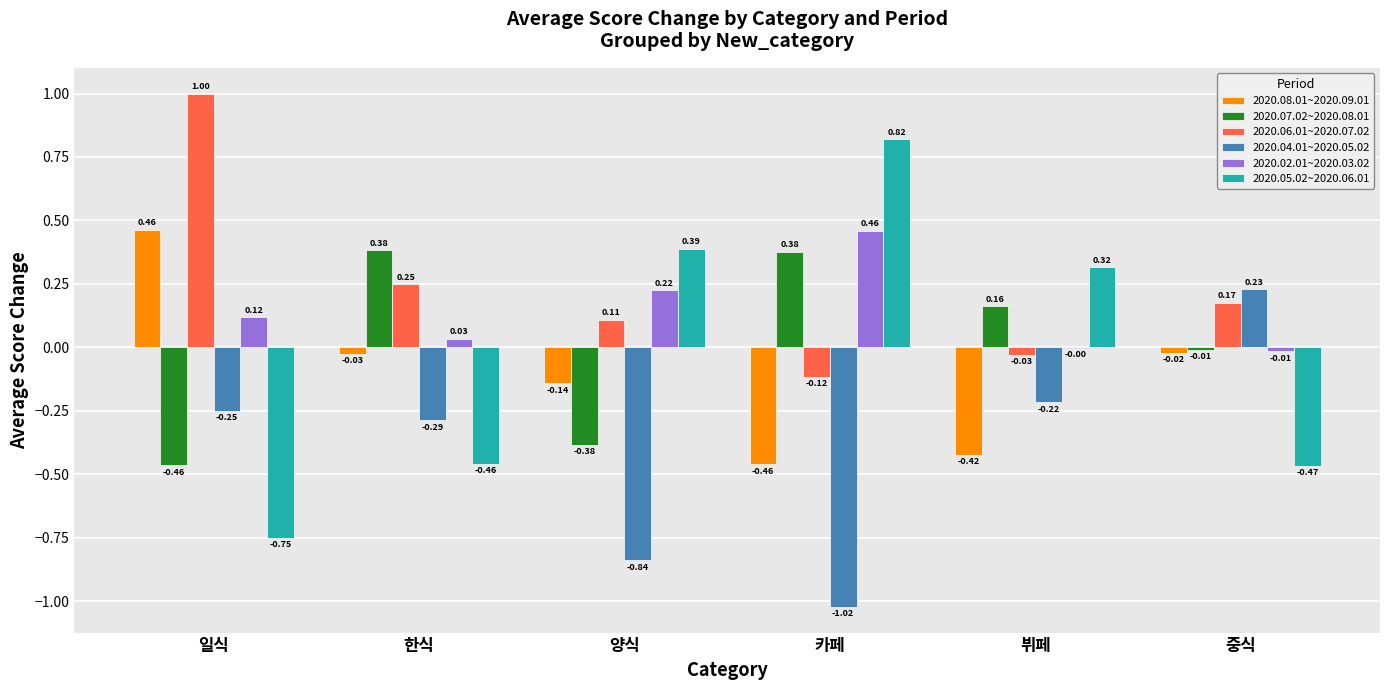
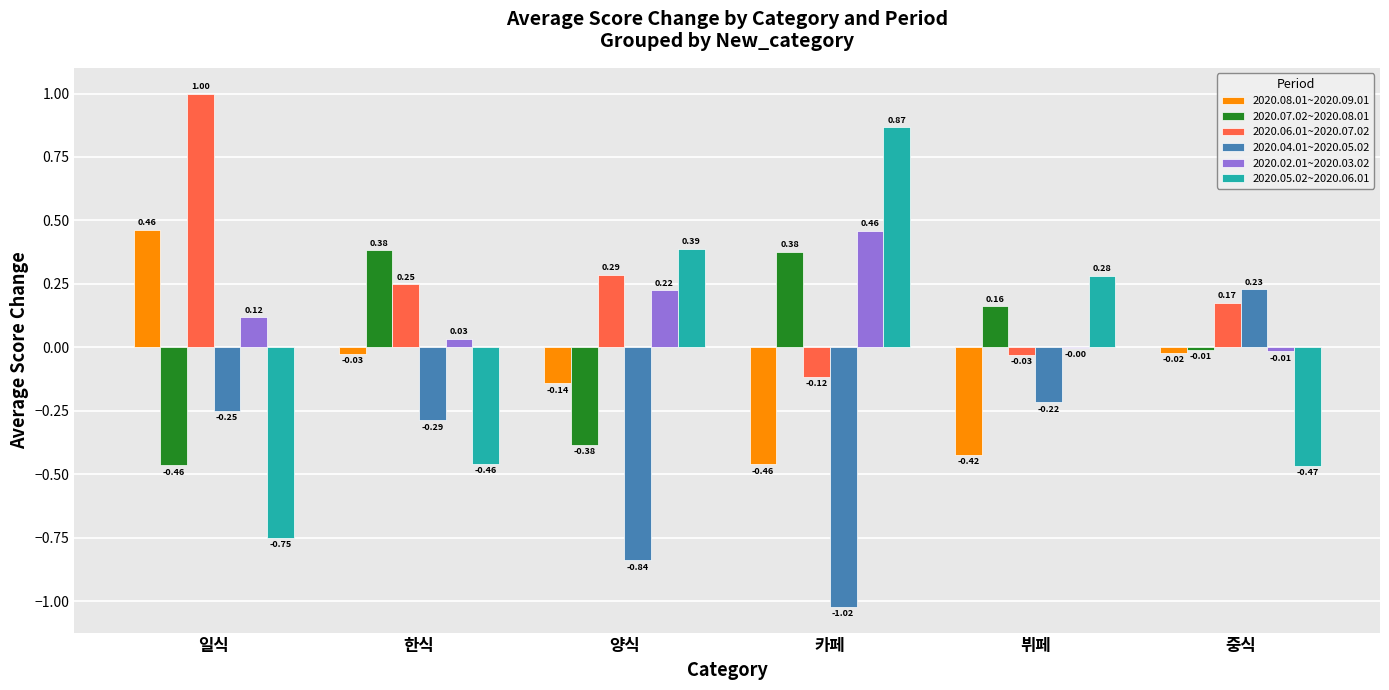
  {
    "2020.08.01~2020.09.01": {
      "일식": 0.46,
      "한식": -0.03,
      "양식": -0.14,
      "카페": -0.46,
      "뷔페": -0.42,
      "중식": -0.02
    },
    "2020.07.02~2020.08.01": {
      "일식": -0.46,
      "한식": 0.38,
      "양식": -0.38,
      "카페": 0.38,
      "뷔페": 0.16,
      "중식": -0.01
    },
    "2020.06.01~2020.07.02": {
      "일식": 1.00,
      "한식": 0.25,
-     "양식": 0.11,
+     "양식": 0.29,
      "카페": -0.12,
      "뷔페": -0.03,
      "중식": 0.17
    },
    "2020.04.01~2020.05.02": {
      "일식": -0.25,
      "한식": -0.29,
      "양식": -0.84,
      "카페": -1.02,
      "뷔페": -0.22,
      "중식": 0.23
    },
    "2020.02.01~2020.03.02": {
      "일식": 0.12,
      "한식": 0.03,
      "양식": 0.22,
      "카페": 0.46,
      "뷔페": -0.00,
      "중식": -0.01
    },
    "2020.05.02~2020.06.01": {
      "일식": -0.75,
      "한식": -0.46,
      "양식": 0.39,
-     "카페": 0.82,
-     "뷔페": 0.32,
+     "카페": 0.87,
+     "뷔페": 0.28,
      "중식": -0.47
    }
  }
